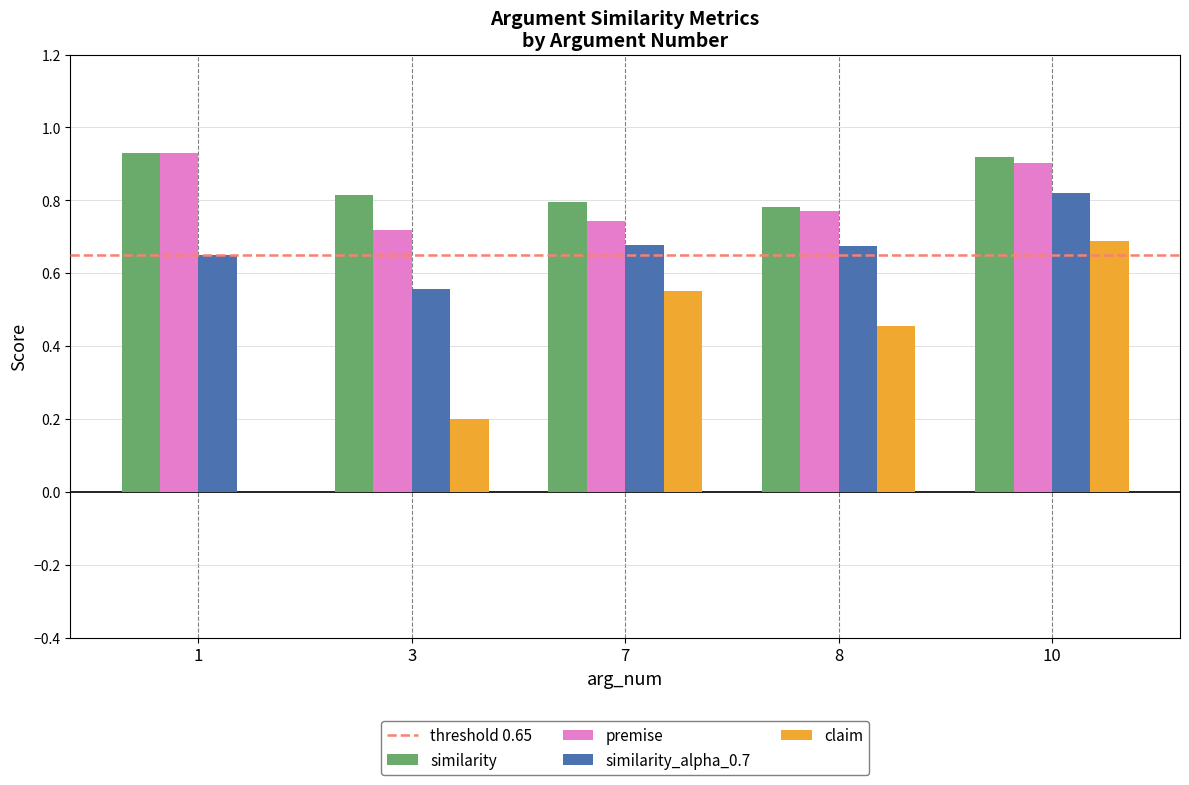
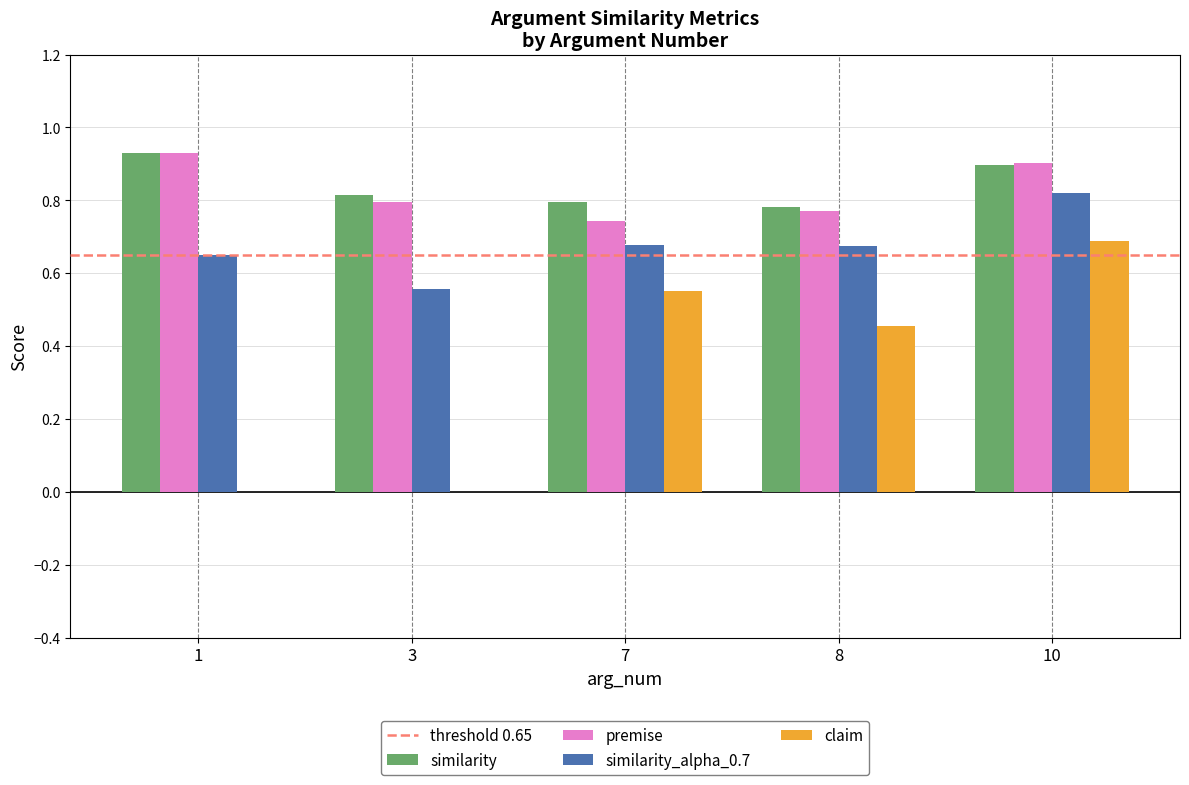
  {
    "similarity": {
      "1": 0.93,
      "3": 0.82,
      "7": 0.80,
      "8": 0.78,
-     "10": 0.92
+     "10": 0.90
    },
    "premise": {
      "1": 0.93,
-     "3": 0.72,
+     "3": 0.79,
      "7": 0.74,
      "8": 0.77,
      "10": 0.90
    },
    "similarity_alpha_0.7": {
      "1": 0.65,
      "3": 0.56,
      "7": 0.68,
      "8": 0.68,
      "10": 0.82
    },
    "claim": {
      "1": 0.0,
-     "3": 0.2,
+     "3": 0.0,
      "7": 0.55,
      "8": 0.45,
      "10": 0.69
    }
  }
